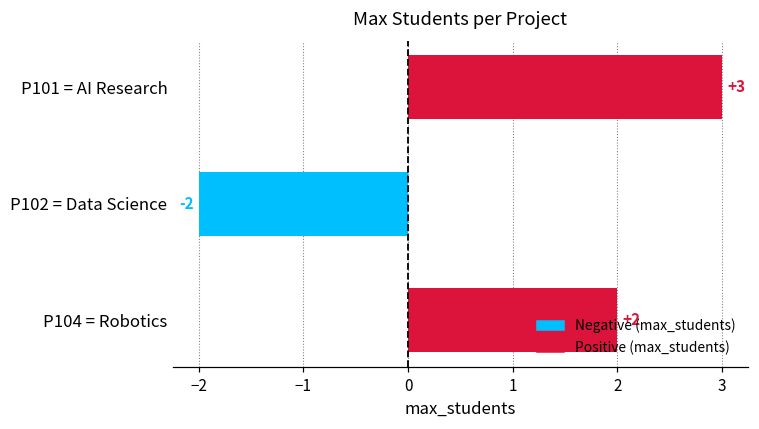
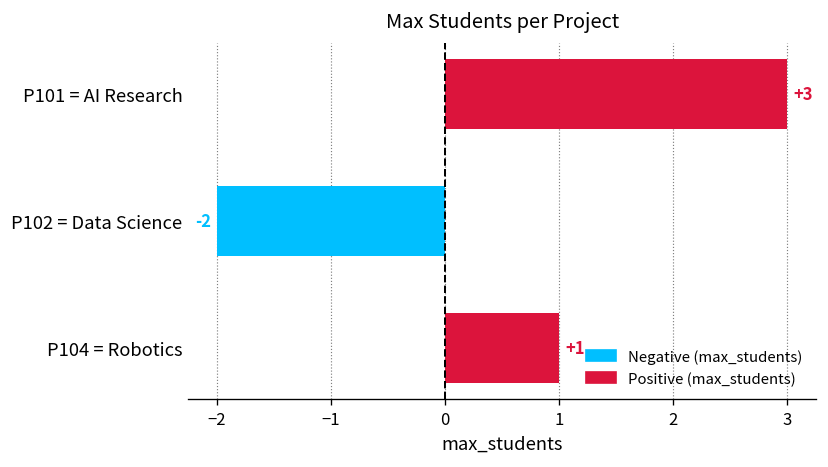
  {
    "P101 = AI Research": "+3",
    "P102 = Data Science": "-2",
-   "P104 = Robotics": "+2"
+   "P104 = Robotics": "+1"
  }
